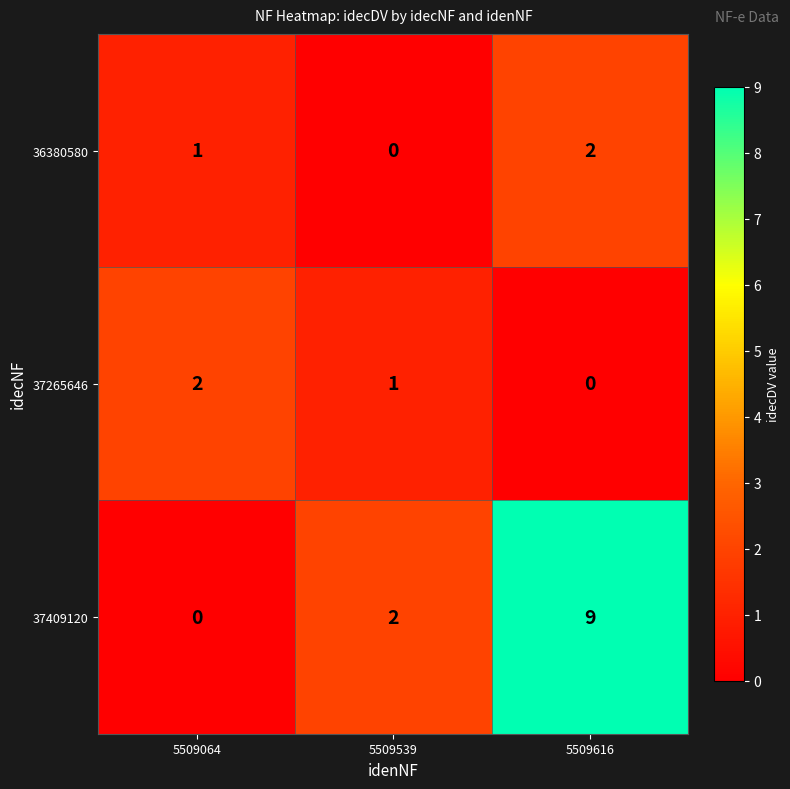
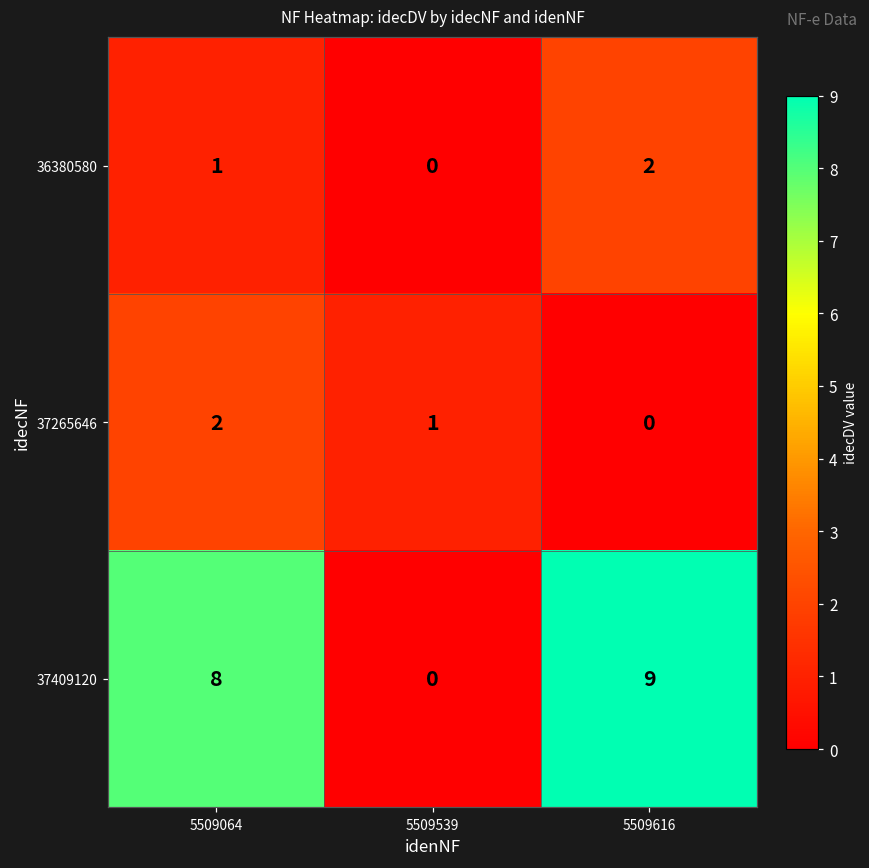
  {
    "36380580": {
      "5509064": 1,
      "5509539": 0,
      "5509616": 2
    },
    "37265646": {
      "5509064": 2,
      "5509539": 1,
      "5509616": 0
    },
    "37409120": {
-     "5509064": 0,
-     "5509539": 2,
+     "5509064": 8,
+     "5509539": 0,
      "5509616": 9
    }
  }
